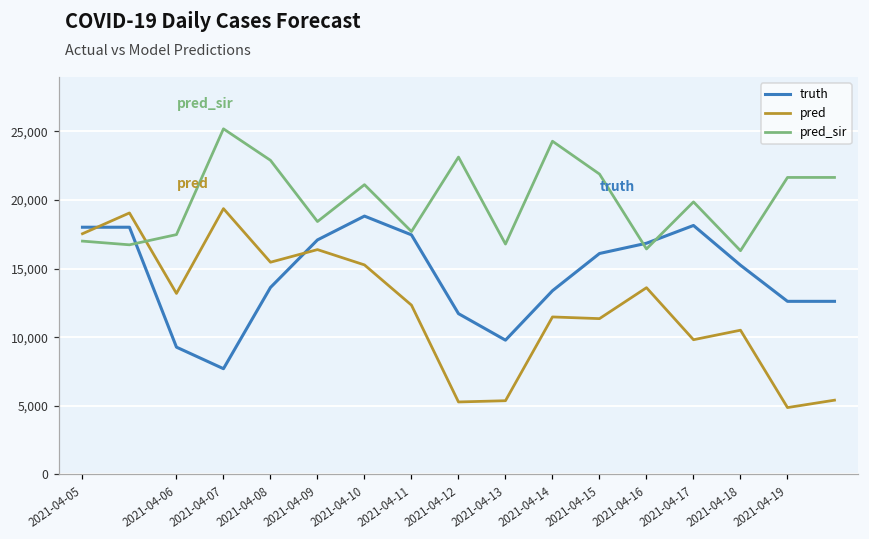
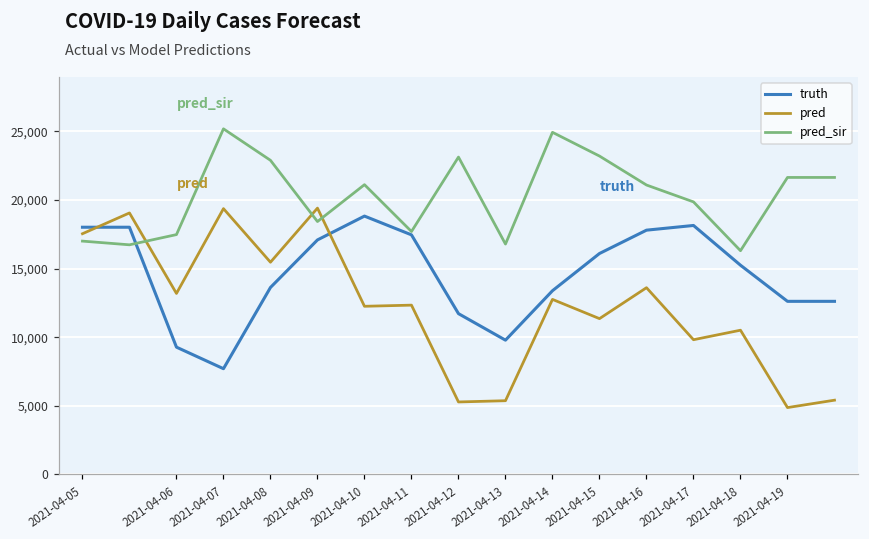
  {
    "truth": {
      "2021-04-06": "9,300",
      "2021-04-07": "7,700",
      "2021-04-08": "13,600",
      "2021-04-09": "17,100",
      "2021-04-10": "18,800",
      "2021-04-11": "17,500",
      "2021-04-12": "11,700",
      "2021-04-13": "9,800",
      "2021-04-14": "13,400",
      "2021-04-15": "16,100",
-     "2021-04-16": "16,900",
+     "2021-04-16": "17,800",
      "2021-04-17": "18,100",
      "2021-04-18": "15,300"
    },
    "pred": {
      "2021-04-06": "13,200",
      "2021-04-07": "19,400",
      "2021-04-08": "15,500",
-     "2021-04-09": "16,400",
-     "2021-04-10": "15,300",
+     "2021-04-09": "19,400",
+     "2021-04-10": "12,300",
      "2021-04-11": "12,300",
      "2021-04-12": "5,300",
      "2021-04-13": "5,400",
-     "2021-04-14": "11,500",
+     "2021-04-14": "12,800",
      "2021-04-15": "11,400",
      "2021-04-16": "13,600",
      "2021-04-17": "9,800",
      "2021-04-18": "10,500"
    },
    "pred_sir": {
      "2021-04-06": "17,500",
      "2021-04-07": "25,200",
      "2021-04-08": "22,900",
      "2021-04-09": "18,400",
      "2021-04-10": "21,100",
      "2021-04-11": "17,700",
      "2021-04-12": "23,100",
      "2021-04-13": "16,800",
-     "2021-04-14": "24,300",
-     "2021-04-15": "21,900",
-     "2021-04-16": "16,400",
+     "2021-04-14": "24,900",
+     "2021-04-15": "23,200",
+     "2021-04-16": "21,100",
      "2021-04-17": "19,900",
      "2021-04-18": "16,300"
    }
  }
